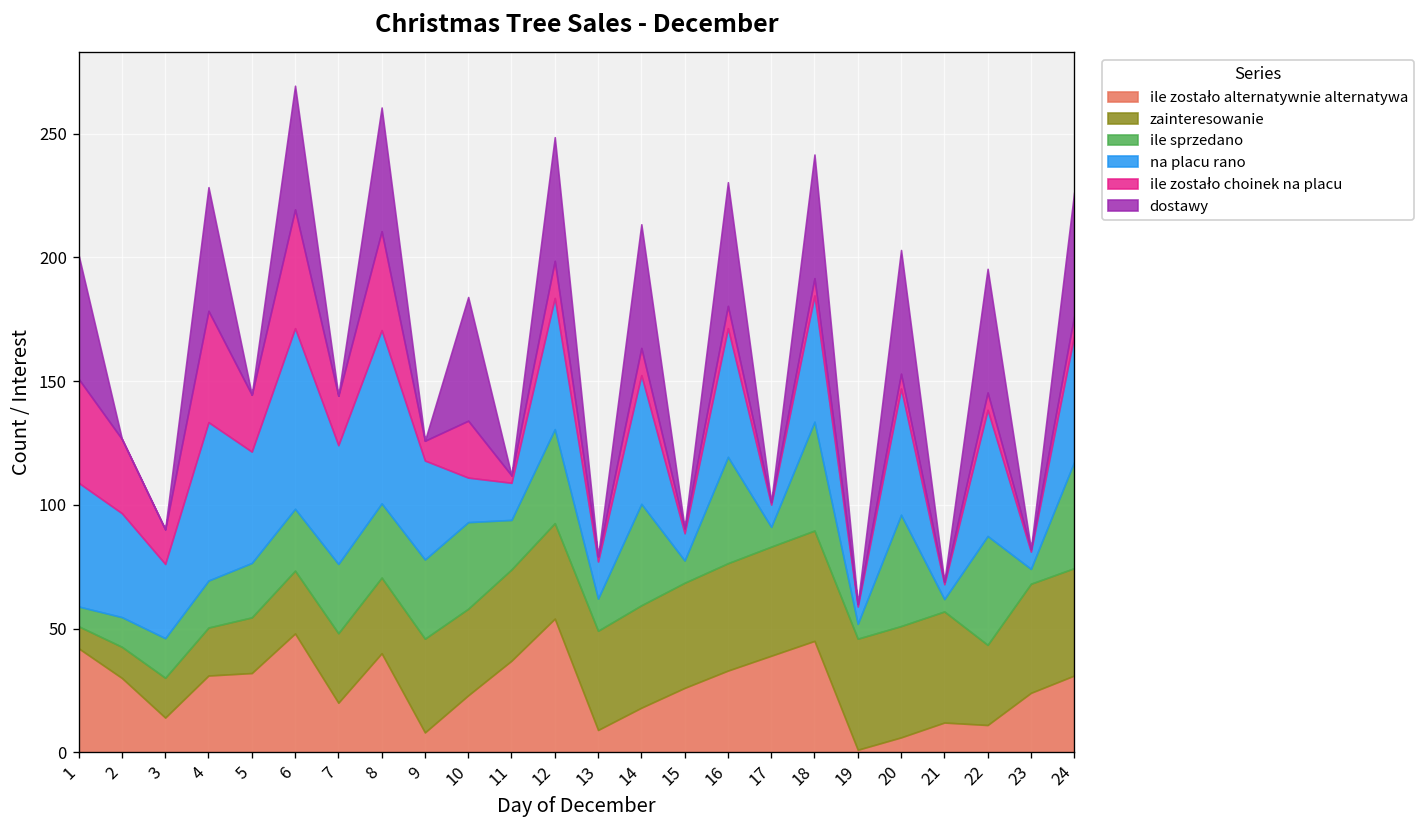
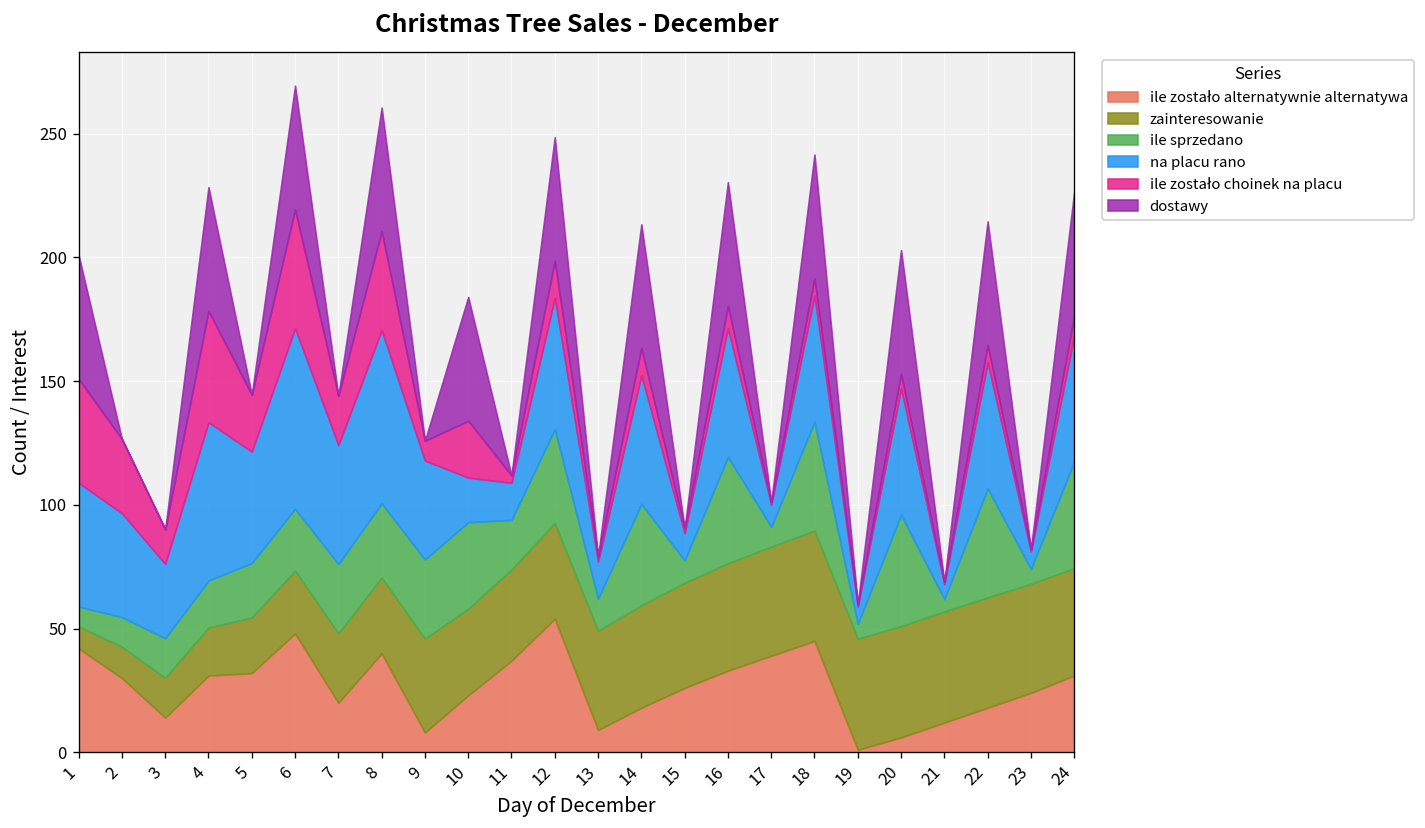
  {
    "ile zostało alternatywnie alternatywa": {
      "1": 42,
      "2": 30,
      "3": 14,
      "4": 31,
      "5": 32,
      "6": 48,
      "7": 20,
      "8": 40,
      "9": 8,
      "10": 23,
      "11": 37,
      "12": 54,
      "13": 9,
      "14": 18,
      "15": 26,
      "16": 33,
      "17": 39,
      "18": 45,
      "20": 6,
      "21": 12,
-     "22": 11,
+     "22": 18,
      "23": 24,
      "24": 31
    },
    "zainteresowanie": {
      "1": 9,
      "2": 13,
      "3": 16,
      "4": 19,
      "5": 23,
      "6": 25,
      "7": 28,
      "8": 31,
      "9": 38,
      "10": 35,
      "11": 37,
      "12": 39,
      "13": 40,
      "14": 41,
      "15": 43,
      "16": 43,
      "17": 44,
      "18": 45,
      "19": 45,
      "20": 45,
      "21": 45,
-     "22": 32,
+     "22": 45,
      "23": 44,
      "24": 43
    },
    "ile sprzedano": {
      "1": 8,
      "2": 12,
      "3": 16,
      "4": 19,
      "5": 22,
      "6": 25,
      "7": 28,
      "8": 30,
      "9": 32,
      "10": 35,
      "11": 20,
      "12": 38,
      "13": 13,
      "14": 41,
      "15": 9,
      "16": 43,
      "17": 8,
      "18": 44,
      "19": 6,
      "20": 45,
      "21": 5,
      "22": 44,
      "23": 6,
      "24": 43
    },
    "na placu rano": {
      "1": 50,
      "2": 42,
      "3": 30,
      "4": 64,
      "5": 45,
      "6": 73,
      "7": 48,
      "8": 70,
      "9": 40,
      "10": 18,
      "11": 15,
      "12": 53,
      "13": 15,
      "14": 52,
      "15": 11,
      "16": 52,
      "18": 51,
      "20": 51,
      "22": 51,
      "24": 51
    },
    "ile zostało choinek na placu": {
      "1": 42,
      "4": 45,
      "6": 48,
      "8": 40,
      "10": 23,
      "12": 15,
      "14": 11,
      "16": 9,
      "18": 7,
      "20": 6,
      "22": 7,
      "24": 8
    },
    "dostawy": {
      "1": 50,
      "4": 50,
      "6": 50,
      "8": 50,
      "10": 50,
      "12": 50,
      "14": 50,
      "16": 50,
      "18": 50,
      "20": 50,
      "22": 50,
      "24": 50
    }
  }
